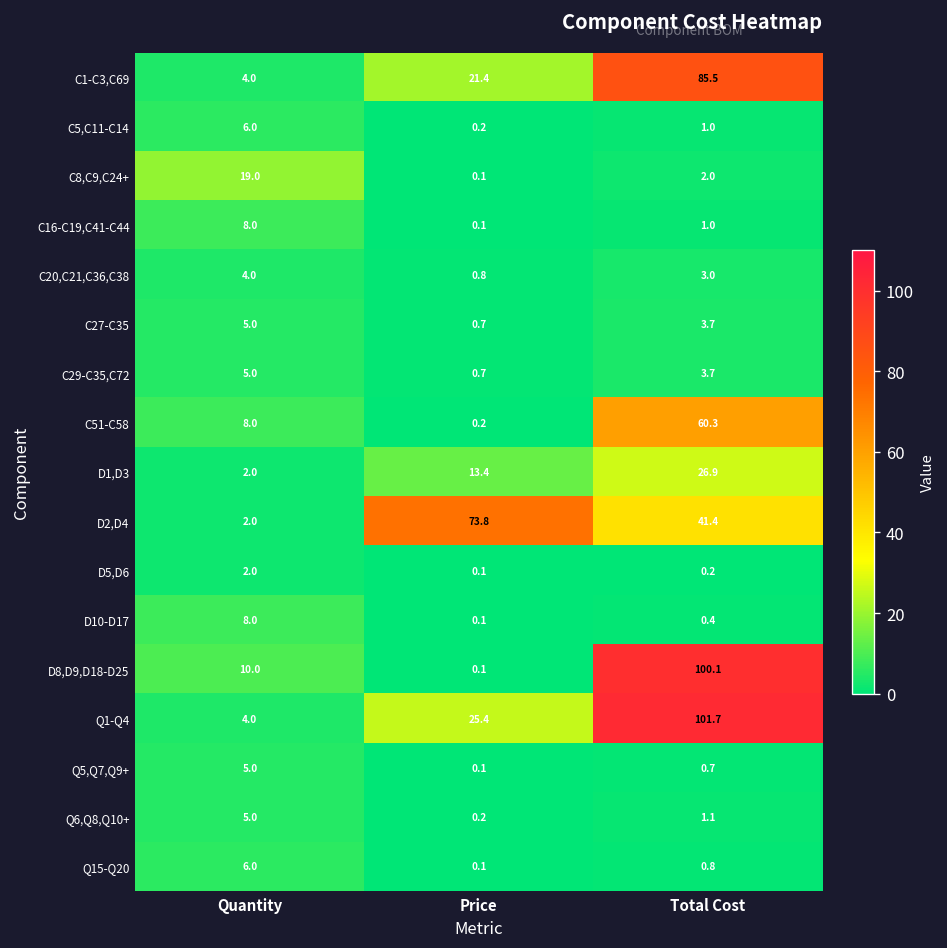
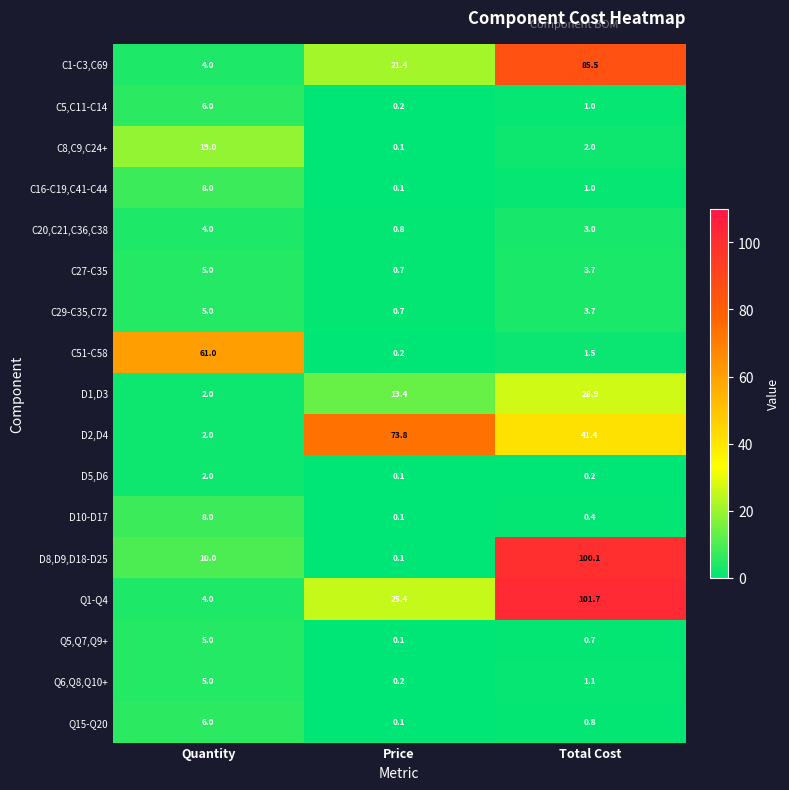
  {
    "C1-C3,C69": {
      "Quantity": 4.0,
      "Price": 21.4,
      "Total Cost": 85.5
    },
    "C5,C11-C14": {
      "Quantity": 6.0,
      "Price": 0.2,
      "Total Cost": 1.0
    },
    "C8,C9,C24+": {
      "Quantity": 19.0,
      "Price": 0.1,
      "Total Cost": 2.0
    },
    "C16-C19,C41-C44": {
      "Quantity": 8.0,
      "Price": 0.1,
      "Total Cost": 1.0
    },
    "C20,C21,C36,C38": {
      "Quantity": 4.0,
      "Price": 0.8,
      "Total Cost": 3.0
    },
    "C27-C35": {
      "Quantity": 5.0,
      "Price": 0.7,
      "Total Cost": 3.7
    },
    "C29-C35,C72": {
      "Quantity": 5.0,
      "Price": 0.7,
      "Total Cost": 3.7
    },
    "C51-C58": {
-     "Quantity": 8.0,
+     "Quantity": 61.0,
      "Price": 0.2,
-     "Total Cost": 60.3
+     "Total Cost": 1.5
    },
    "D1,D3": {
      "Quantity": 2.0,
      "Price": 13.4,
      "Total Cost": 26.9
    },
    "D2,D4": {
      "Quantity": 2.0,
      "Price": 73.8,
      "Total Cost": 41.4
    },
    "D5,D6": {
      "Quantity": 2.0,
      "Price": 0.1,
      "Total Cost": 0.2
    },
    "D10-D17": {
      "Quantity": 8.0,
      "Price": 0.1,
      "Total Cost": 0.4
    },
    "D8,D9,D18-D25": {
      "Quantity": 10.0,
      "Price": 0.1,
      "Total Cost": 100.1
    },
    "Q1-Q4": {
      "Quantity": 4.0,
      "Price": 25.4,
      "Total Cost": 101.7
    },
    "Q5,Q7,Q9+": {
      "Quantity": 5.0,
      "Price": 0.1,
      "Total Cost": 0.7
    },
    "Q6,Q8,Q10+": {
      "Quantity": 5.0,
      "Price": 0.2,
      "Total Cost": 1.1
    },
    "Q15-Q20": {
      "Quantity": 6.0,
      "Price": 0.1,
      "Total Cost": 0.8
    }
  }
